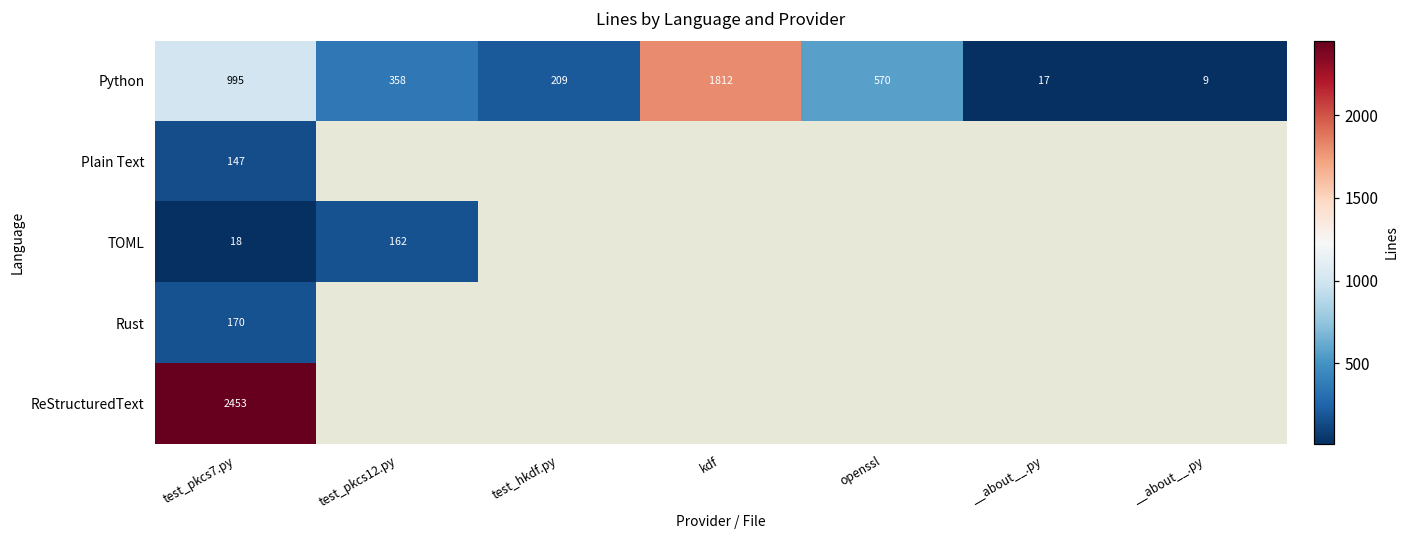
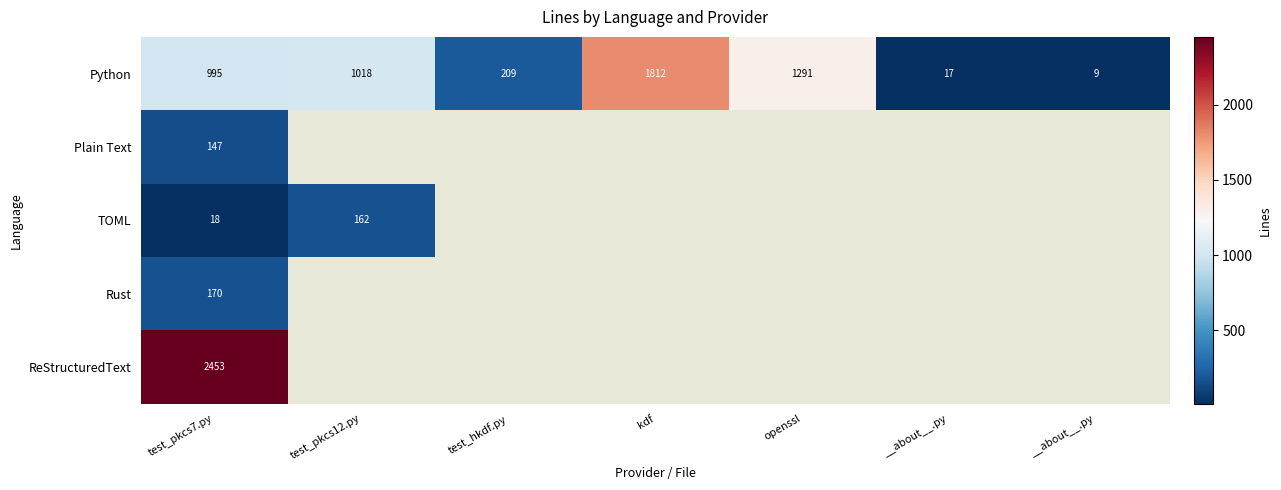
  {
    "Python": {
      "test_pkcs7.py": 995,
-     "test_pkcs12.py": 358,
+     "test_pkcs12.py": 1018,
      "test_hkdf.py": 209,
      "kdf": 1812,
-     "openssl": 570
+     "openssl": 1291
    },
    "Plain Text": {
      "test_pkcs7.py": 147
    },
    "TOML": {
      "test_pkcs7.py": 18,
      "test_pkcs12.py": 162
    },
    "Rust": {
      "test_pkcs7.py": 170
    },
    "ReStructuredText": {
      "test_pkcs7.py": 2453
    }
  }
